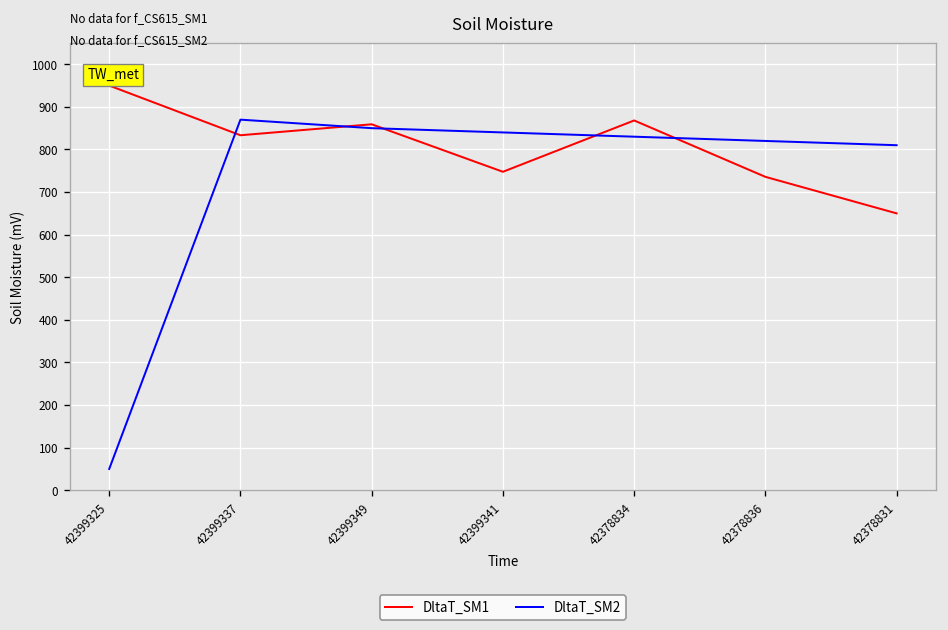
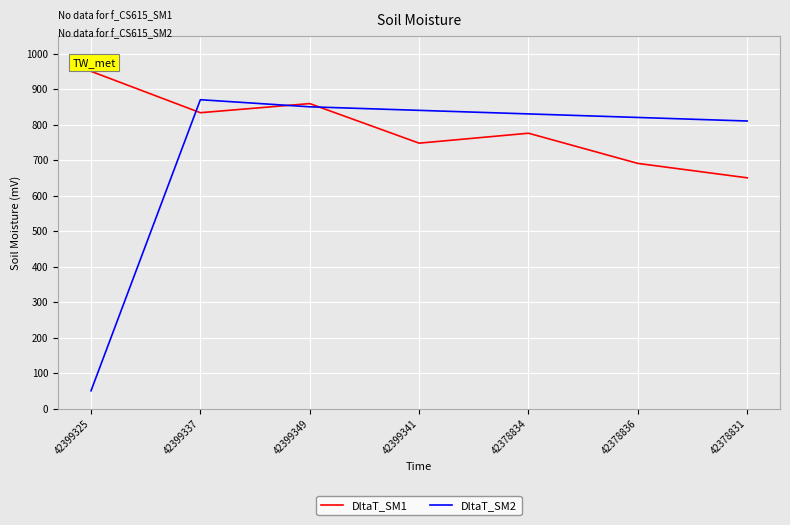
  {
    "DltaT_SM1": {
      "42399325": 950,
      "42399337": 830,
      "42399349": 860,
      "42399341": 750,
-     "42378834": 870,
-     "42378836": 740,
+     "42378834": 780,
+     "42378836": 690,
      "42378831": 650
    },
    "DltaT_SM2": {
      "42399325": 50,
      "42399337": 870,
      "42399349": 850,
      "42399341": 840,
      "42378834": 830,
      "42378836": 820,
      "42378831": 810
    }
  }
